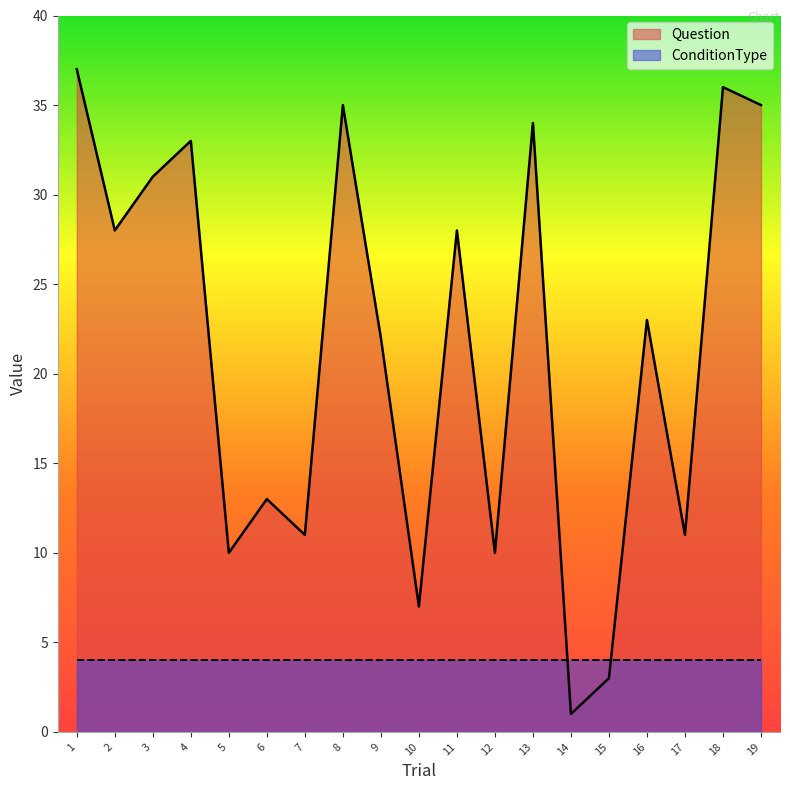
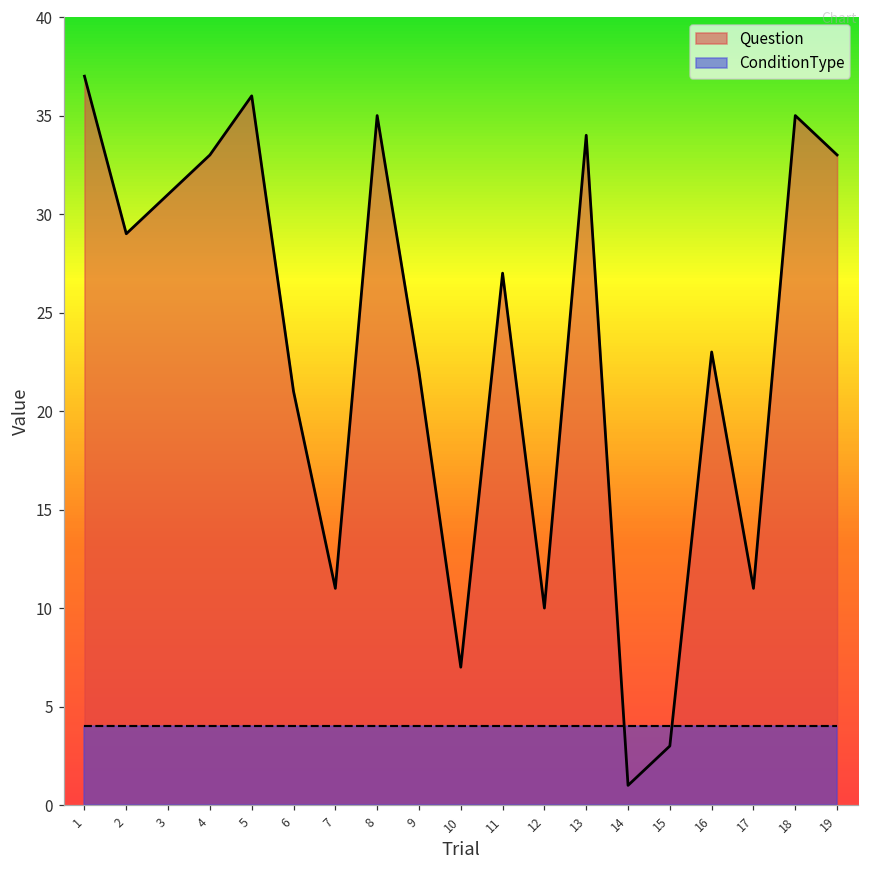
  {
    "Question": {
      "1": 37,
-     "2": 28,
+     "2": 29,
      "3": 31,
      "4": 33,
-     "5": 10,
-     "6": 13,
+     "5": 36,
+     "6": 21,
      "7": 11,
      "8": 35,
      "9": 22,
      "10": 7,
-     "11": 28,
+     "11": 27,
      "12": 10,
      "13": 34,
      "14": 1,
      "15": 3,
      "16": 23,
      "17": 11,
-     "18": 36,
-     "19": 35
+     "18": 35,
+     "19": 33
    },
    "ConditionType": {
      "1": 4,
      "2": 4,
      "3": 4,
      "4": 4,
      "5": 4,
      "6": 4,
      "7": 4,
      "8": 4,
      "9": 4,
      "10": 4,
      "11": 4,
      "12": 4,
      "13": 4,
      "14": 4,
      "15": 4,
      "16": 4,
      "17": 4,
      "18": 4,
      "19": 4
    }
  }
